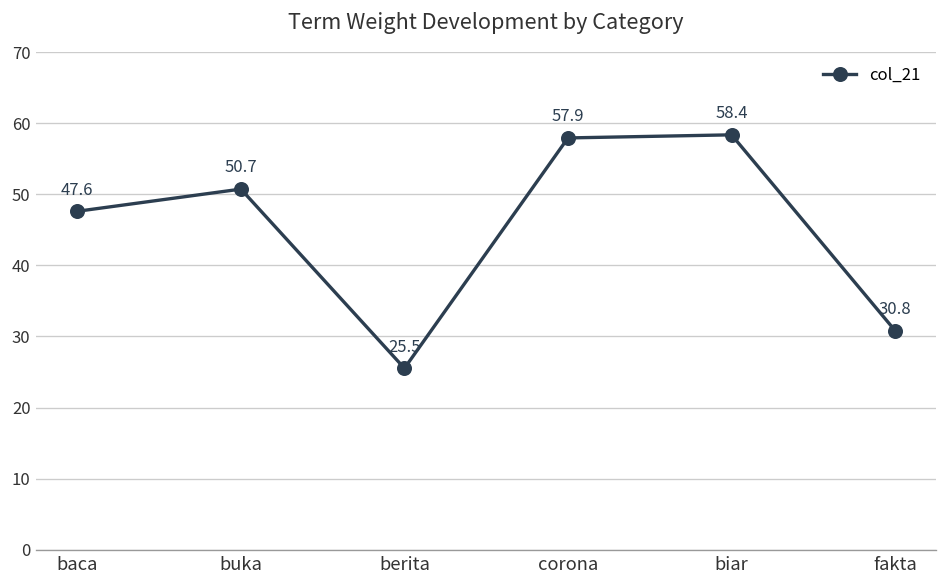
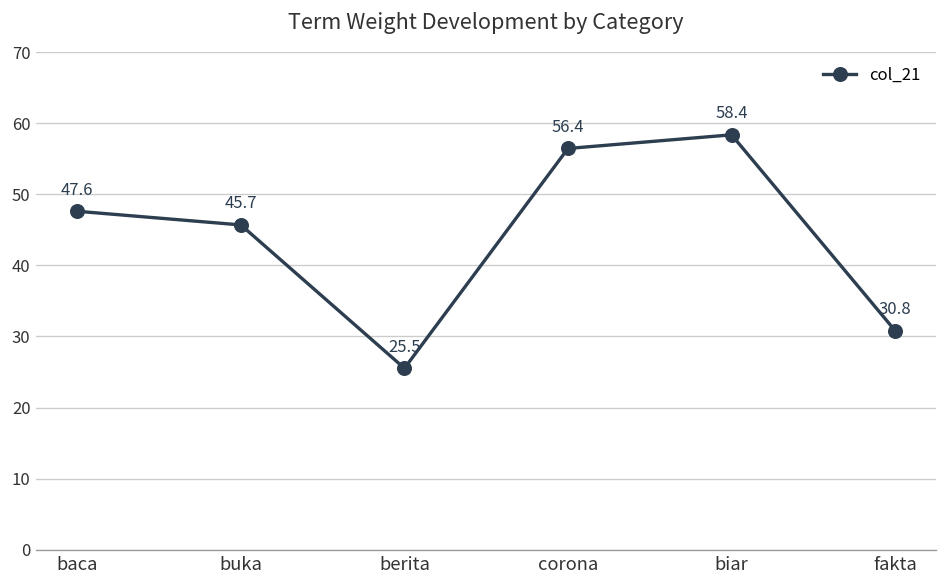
  {
    "baca": 47.6,
-   "buka": 50.7,
+   "buka": 45.7,
    "berita": 25.5,
-   "corona": 57.9,
+   "corona": 56.4,
    "biar": 58.4,
    "fakta": 30.8
  }
